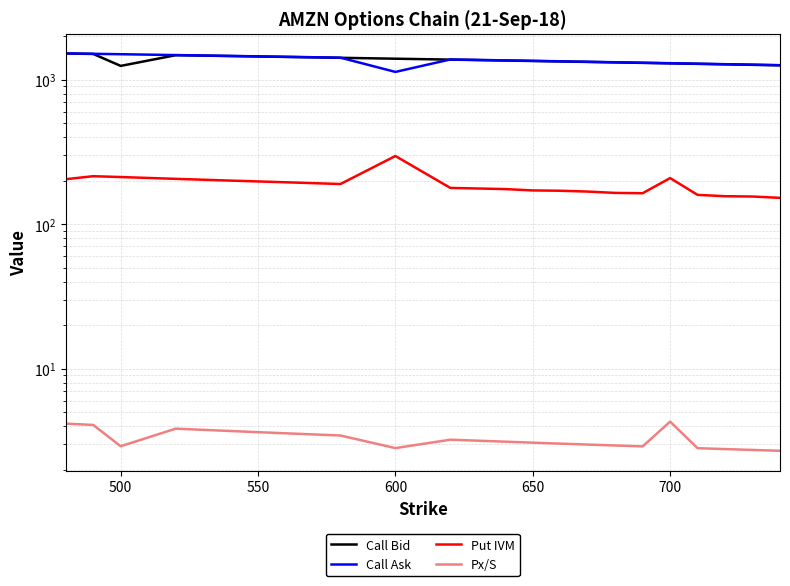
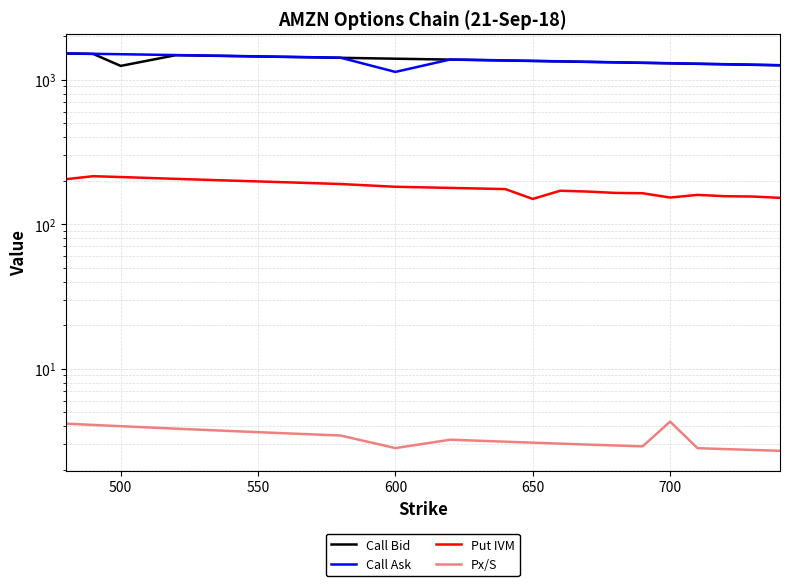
  {
    "Call Bid": {
      "500": 1200,
      "600": 1400
    },
    "Call Ask": {
      "500": 1500,
      "600": 1100
    },
    "Put IVM": {
      "500": 210,
-     "600": 300,
-     "650": 170,
-     "700": 210
+     "600": 180,
+     "650": 150,
+     "700": 150
    },
    "Px/S": {
-     "500": 2.9,
+     "500": 4.0,
      "600": 2.8,
      "650": 3.1,
      "700": 4.3
    }
  }
